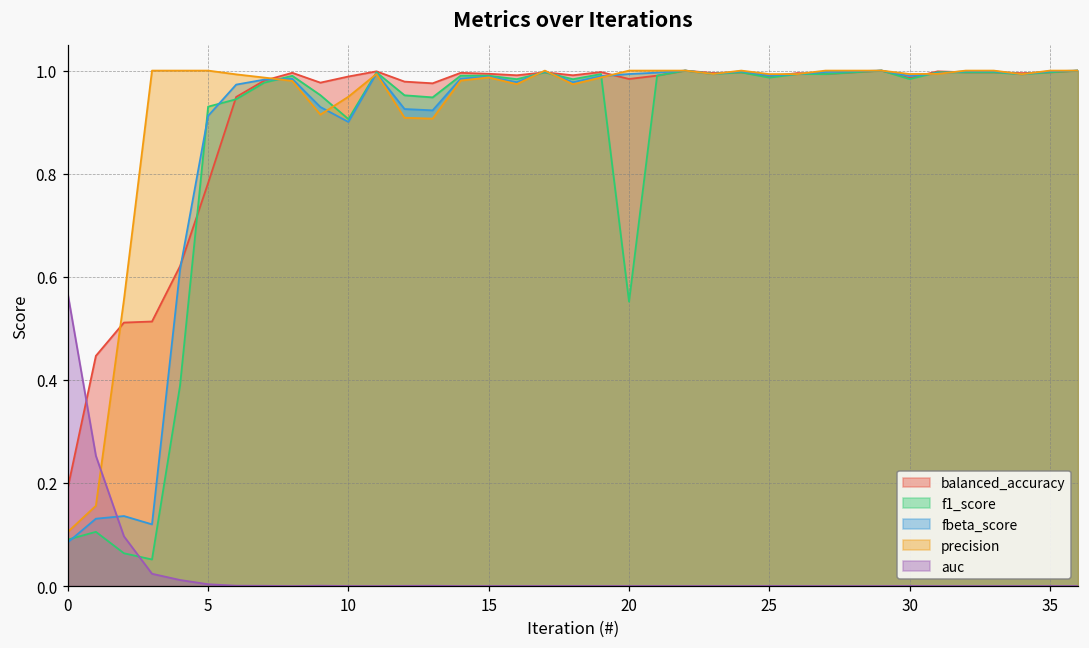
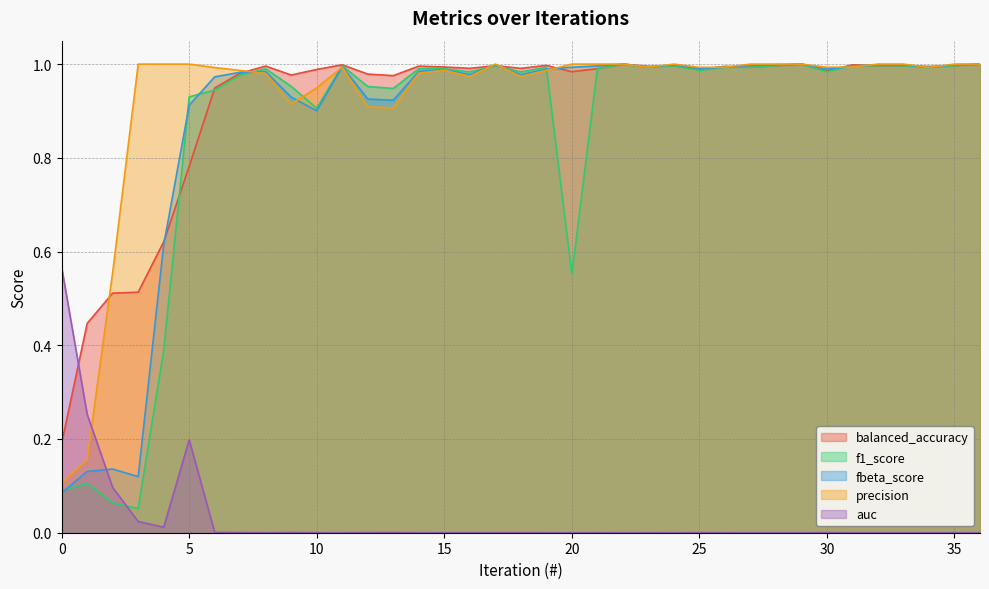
  {
    "f1_score": {
      "5": 0.93,
      "10": 0.91,
      "20": 0.55
    },
    "fbeta_score": {
      "5": 0.91,
      "10": 0.90,
      "20": 0.99
    },
    "auc": {
      "0": 0.57,
-     "5": 0.00,
+     "5": 0.20,
      "10": 0.00,
      "15": 0.00,
      "20": 0.00,
      "25": 0.00,
      "30": 0.00,
      "35": 0.00
    }
  }
